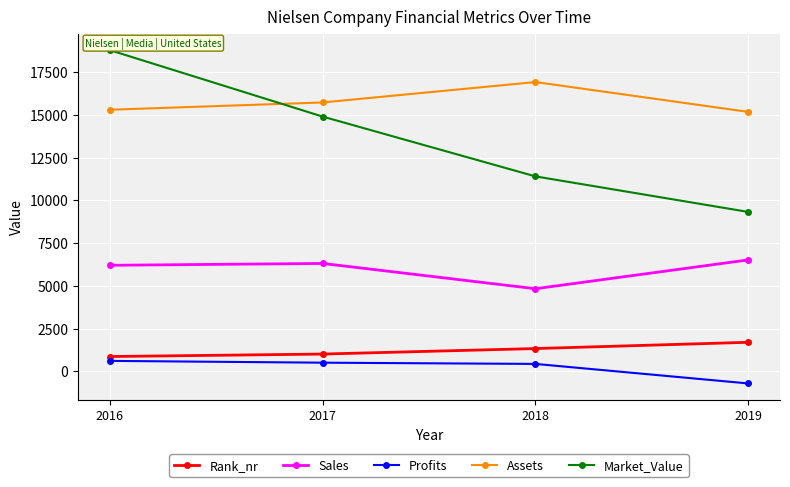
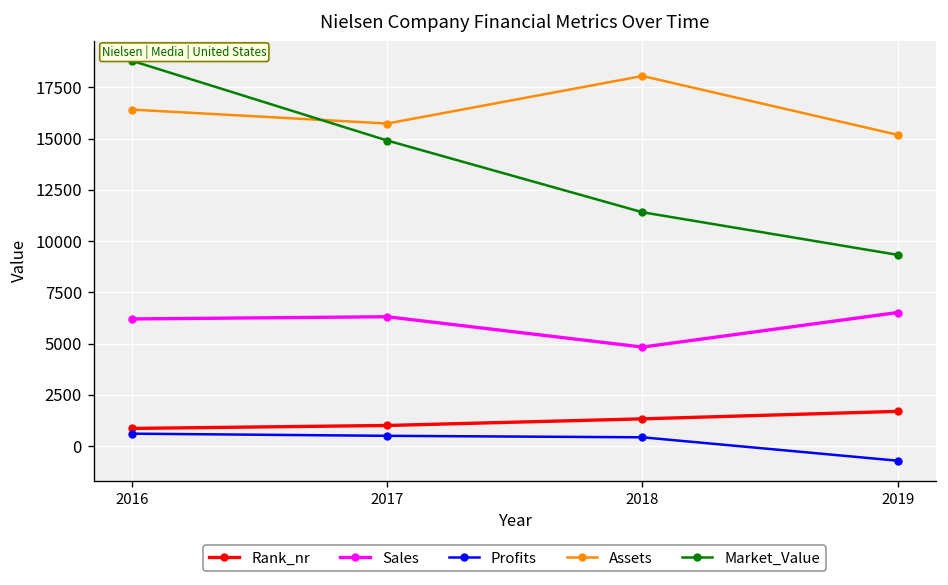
  {
    "Rank_nr": {
      "2016": 900,
      "2017": 1000,
      "2018": 1300,
      "2019": 1700
    },
    "Sales": {
      "2016": 6200,
      "2017": 6300,
      "2018": 4800,
      "2019": 6500
    },
    "Profits": {
      "2016": 600,
      "2017": 500,
      "2018": 400,
      "2019": -700
    },
    "Assets": {
-     "2016": 15300,
+     "2016": 16400,
      "2017": 15700,
-     "2018": 16900,
+     "2018": 18000,
      "2019": 15200
    },
    "Market_Value": {
      "2017": 14900,
      "2018": 11400,
      "2019": 9300
    }
  }
